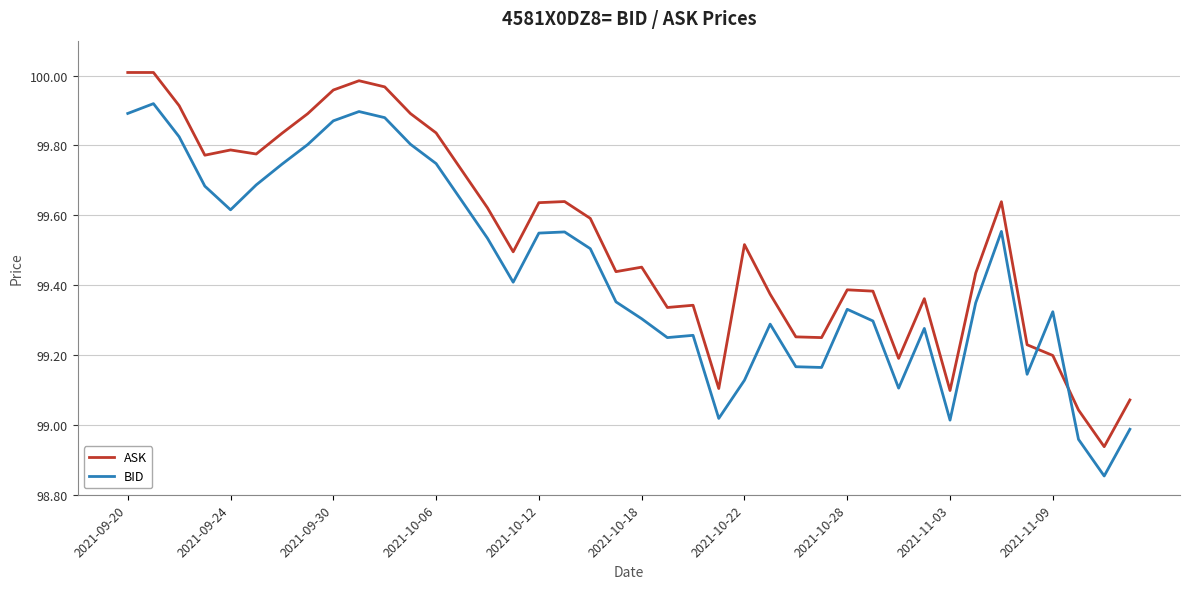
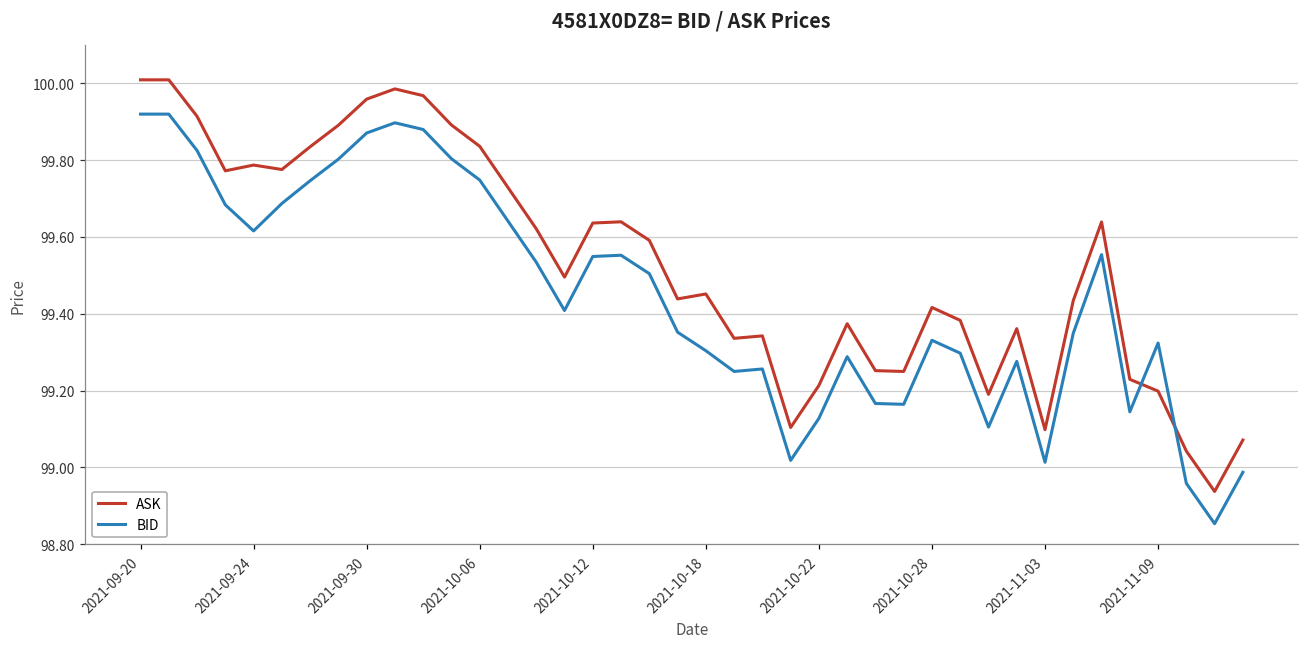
  {
    "ASK": {
      "2021-09-20": 100.01,
      "2021-09-24": 99.79,
      "2021-09-30": 99.96,
      "2021-10-06": 99.84,
      "2021-10-12": 99.64,
      "2021-10-18": 99.45,
-     "2021-10-22": 99.52,
-     "2021-10-28": 99.39,
+     "2021-10-22": 99.21,
+     "2021-10-28": 99.42,
      "2021-11-03": 99.10,
      "2021-11-09": 99.20
    },
    "BID": {
-     "2021-09-20": 99.89,
+     "2021-09-20": 99.92,
      "2021-09-24": 99.62,
      "2021-09-30": 99.87,
      "2021-10-06": 99.75,
      "2021-10-12": 99.55,
      "2021-10-18": 99.30,
      "2021-10-22": 99.13,
      "2021-10-28": 99.33,
      "2021-11-03": 99.01,
      "2021-11-09": 99.32
    }
  }
